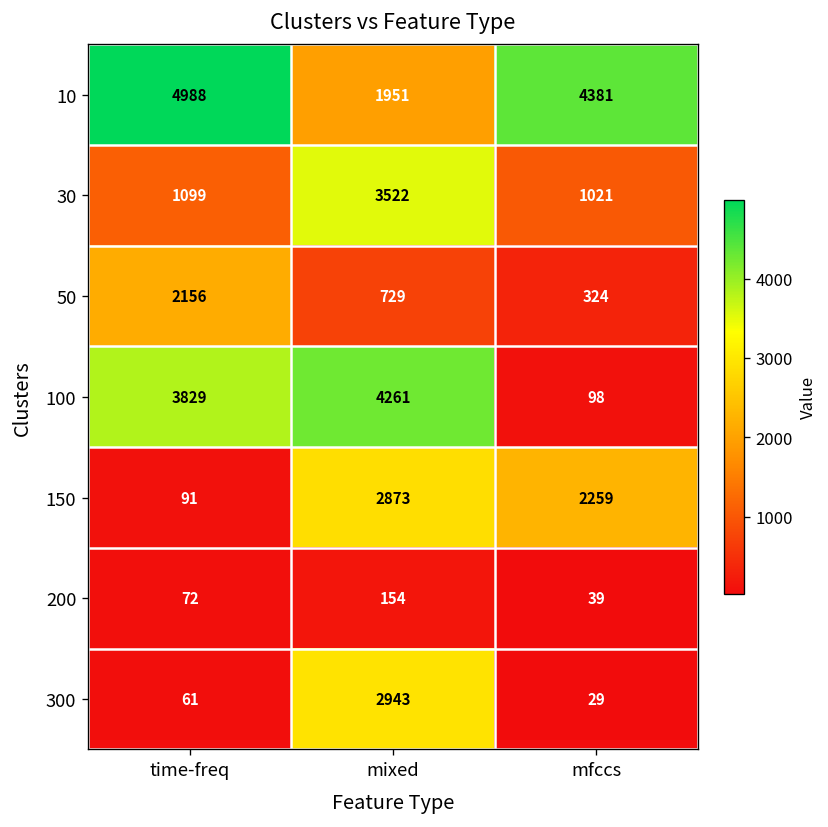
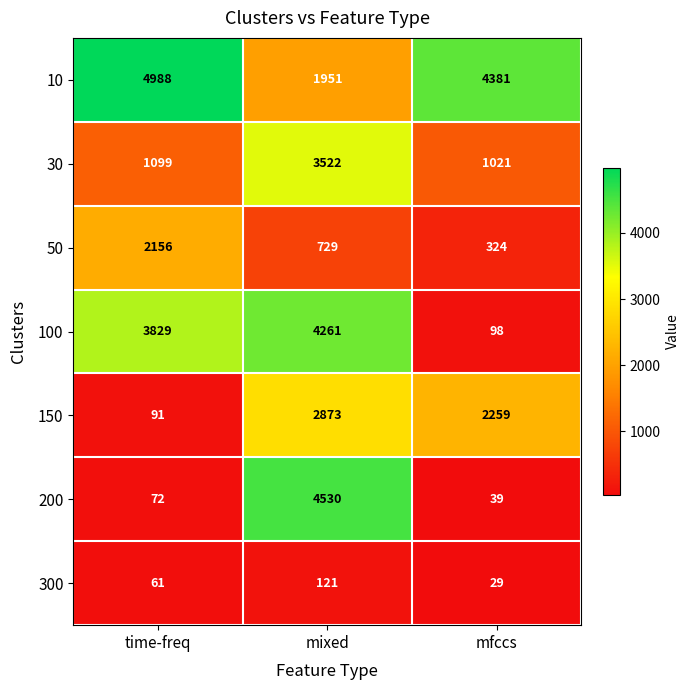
  {
    "10": {
      "time-freq": 4988,
      "mixed": 1951,
      "mfccs": 4381
    },
    "30": {
      "time-freq": 1099,
      "mixed": 3522,
      "mfccs": 1021
    },
    "50": {
      "time-freq": 2156,
      "mixed": 729,
      "mfccs": 324
    },
    "100": {
      "time-freq": 3829,
      "mixed": 4261,
      "mfccs": 98
    },
    "150": {
      "time-freq": 91,
      "mixed": 2873,
      "mfccs": 2259
    },
    "200": {
      "time-freq": 72,
-     "mixed": 154,
+     "mixed": 4530,
      "mfccs": 39
    },
    "300": {
      "time-freq": 61,
-     "mixed": 2943,
+     "mixed": 121,
      "mfccs": 29
    }
  }
